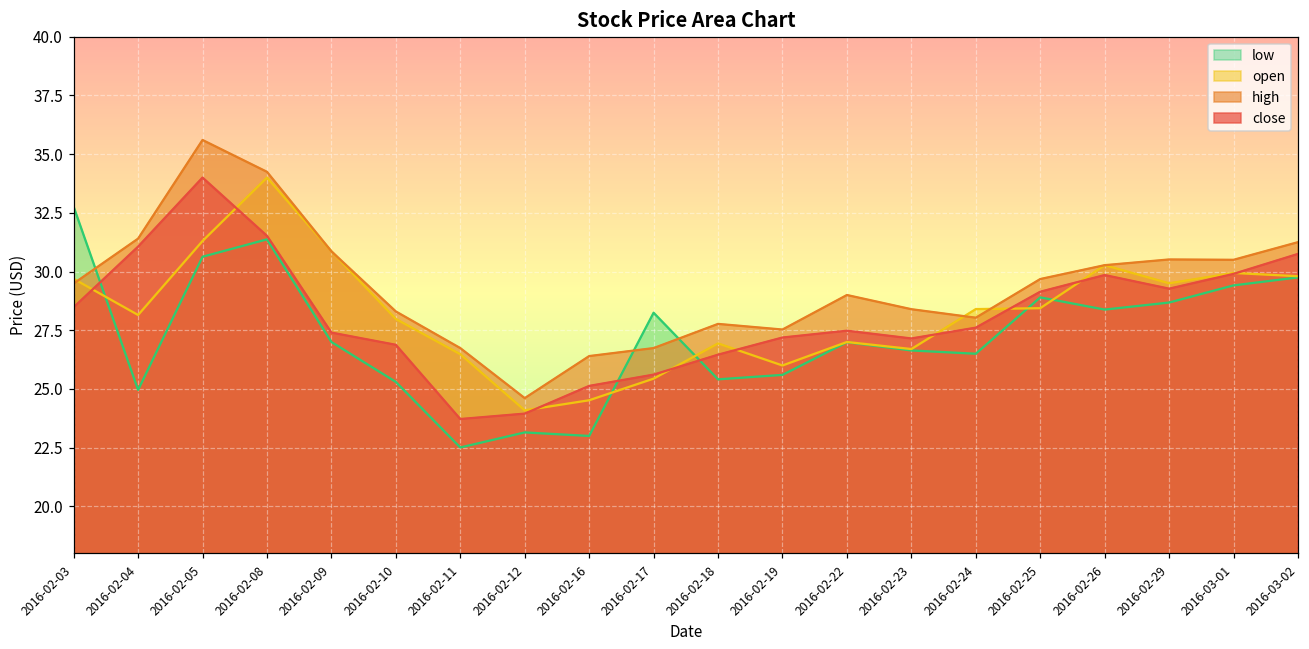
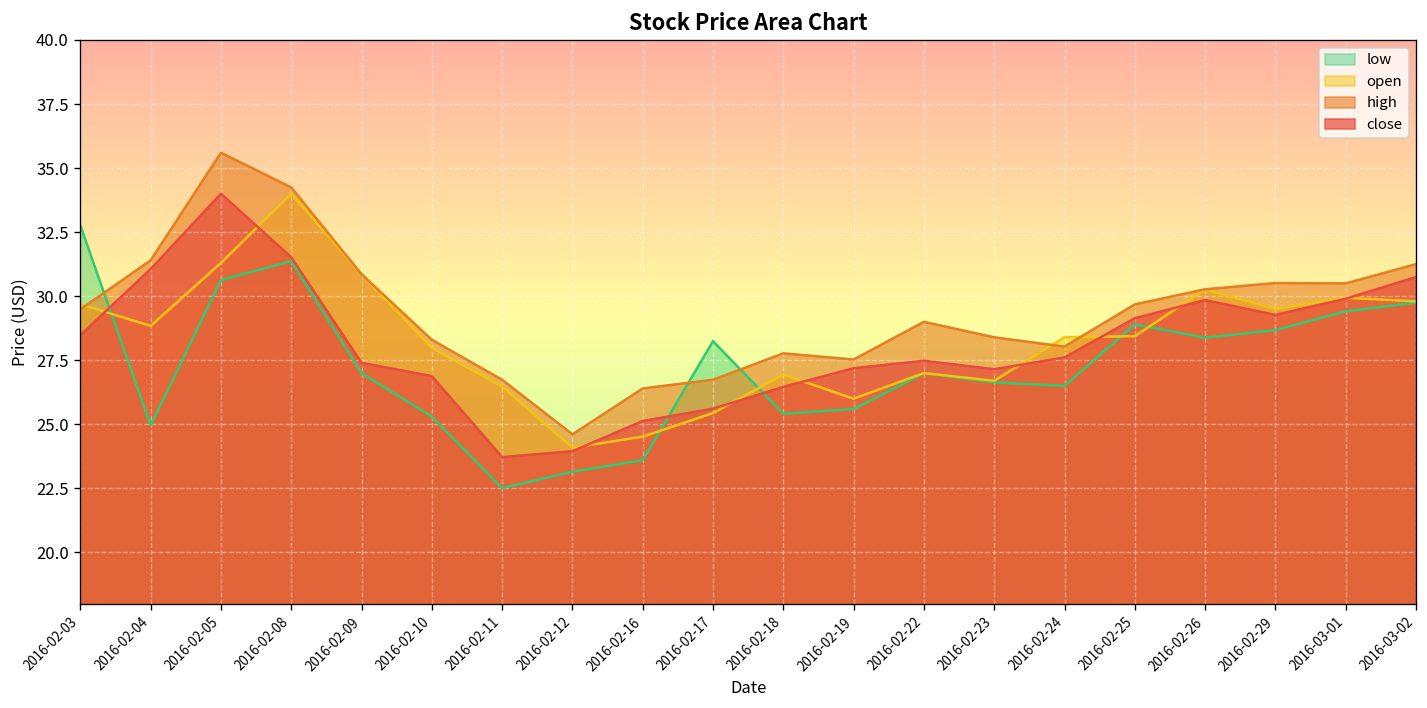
  {
    "low": {
      "2016-02-03": 32.8,
      "2016-02-04": 25.0,
      "2016-02-05": 30.6,
      "2016-02-08": 31.4,
      "2016-02-09": 27.0,
      "2016-02-10": 25.3,
      "2016-02-11": 22.5,
      "2016-02-12": 23.2,
-     "2016-02-16": 23.0,
+     "2016-02-16": 23.6,
      "2016-02-17": 28.2,
      "2016-02-18": 25.4,
      "2016-02-19": 25.6,
      "2016-02-24": 26.5,
      "2016-02-25": 28.9,
      "2016-02-26": 28.4,
      "2016-02-29": 28.7,
      "2016-03-01": 29.4
    },
    "open": {
      "2016-02-03": 29.7,
-     "2016-02-04": 28.2,
+     "2016-02-04": 28.8,
      "2016-02-05": 31.3,
      "2016-02-08": 34.0,
      "2016-02-10": 28.0,
      "2016-02-11": 26.5,
      "2016-02-12": 24.1,
      "2016-02-16": 24.5,
      "2016-02-17": 25.4,
      "2016-02-18": 26.9,
      "2016-02-19": 26.0,
      "2016-02-24": 28.4,
      "2016-02-25": 28.4,
      "2016-02-29": 29.5
    }
  }
